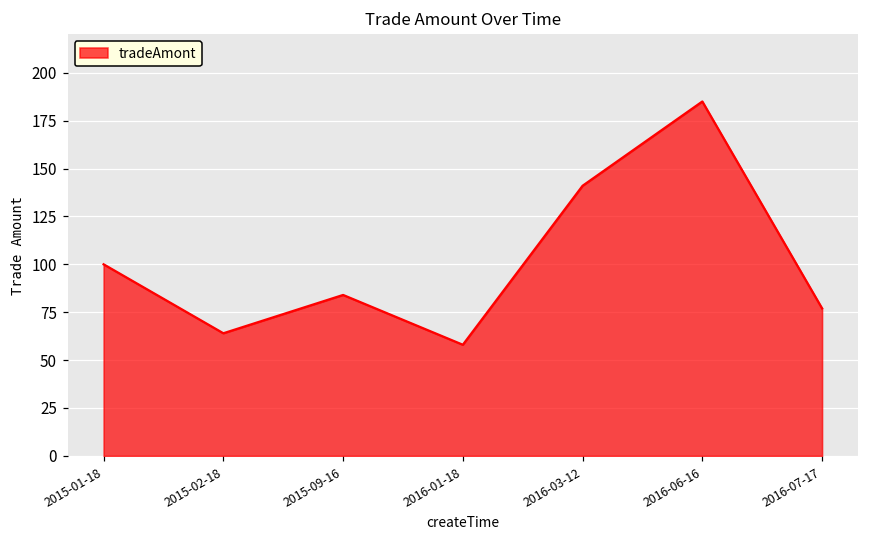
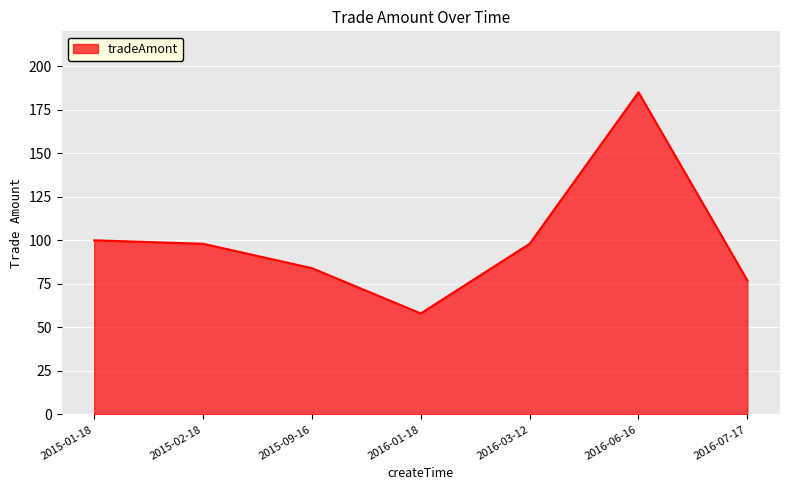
  {
    "2015-01-18": 100,
-   "2015-02-18": 64,
+   "2015-02-18": 98,
    "2015-09-16": 84,
    "2016-01-18": 58,
-   "2016-03-12": 141,
+   "2016-03-12": 98,
    "2016-06-16": 185,
    "2016-07-17": 77
  }
